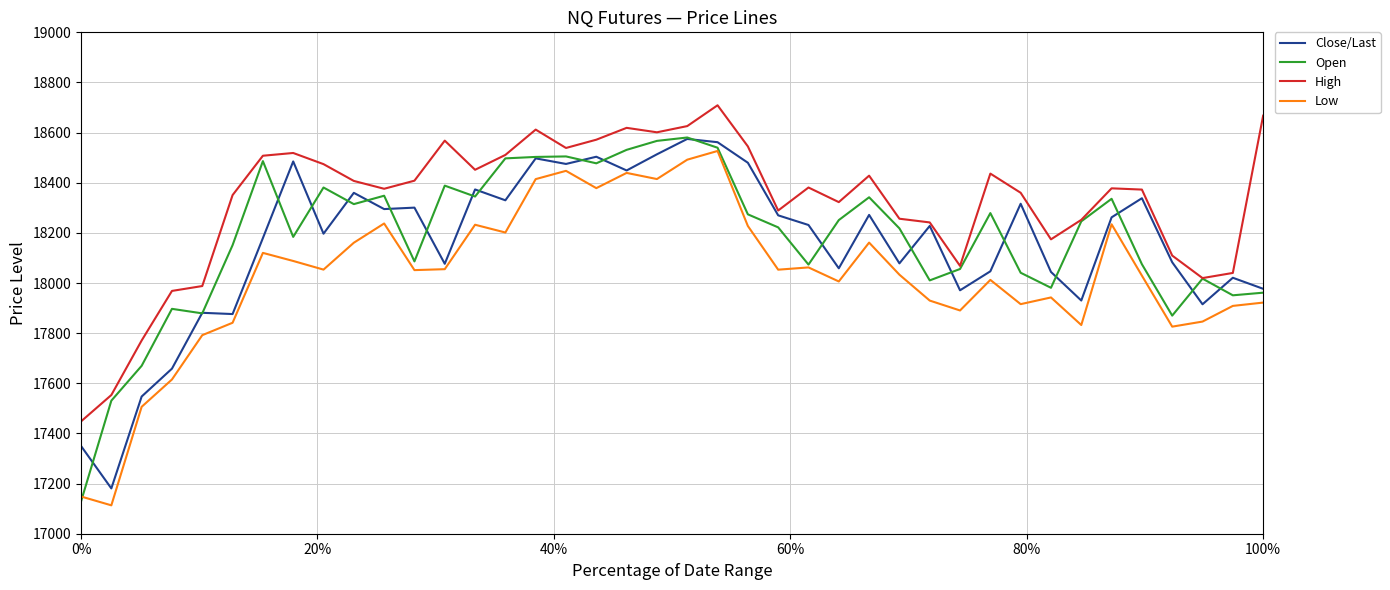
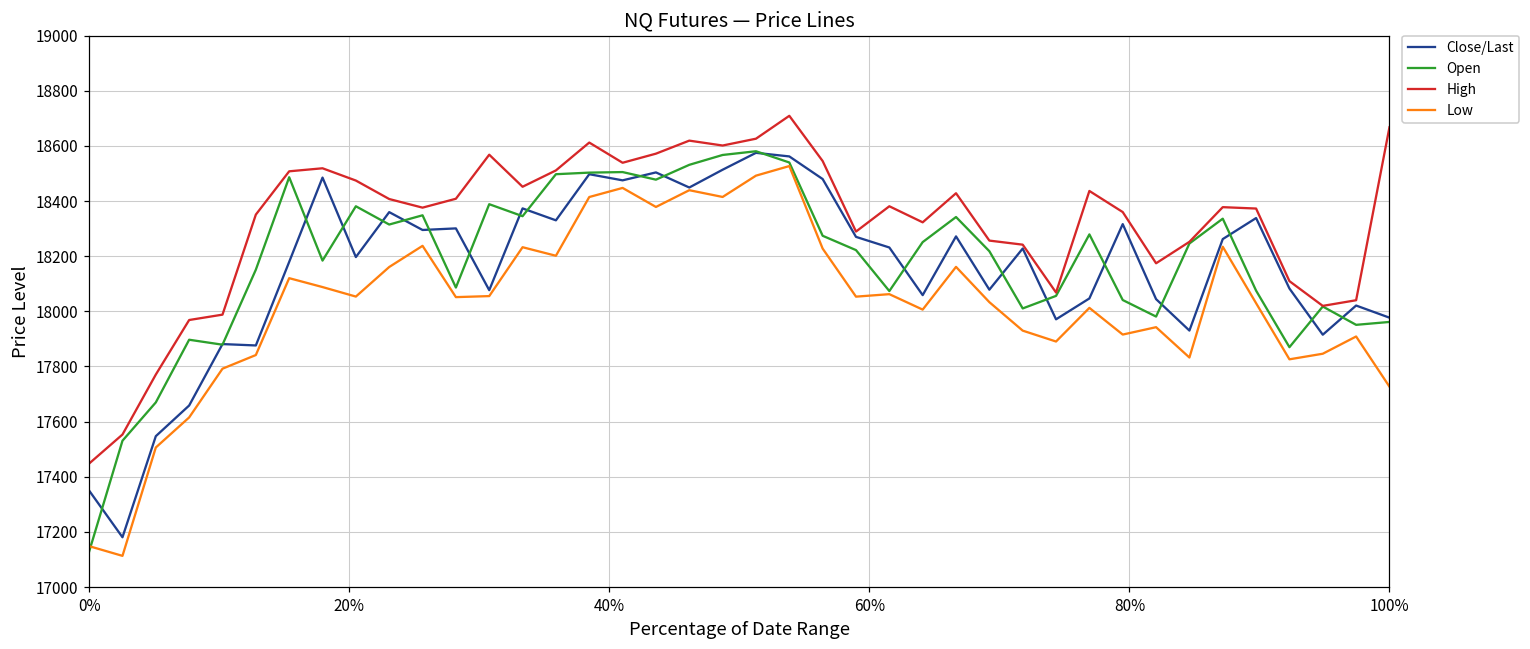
  {
    "Close/Last": {
      "0%": 17350,
      "100%": 17980
    },
    "Open": {
      "0%": 17130,
      "100%": 17960
    },
    "High": {
      "0%": 17450,
      "100%": 18670
    },
    "Low": {
      "0%": 17150,
-     "100%": 17920
+     "100%": 17730
    }
  }
